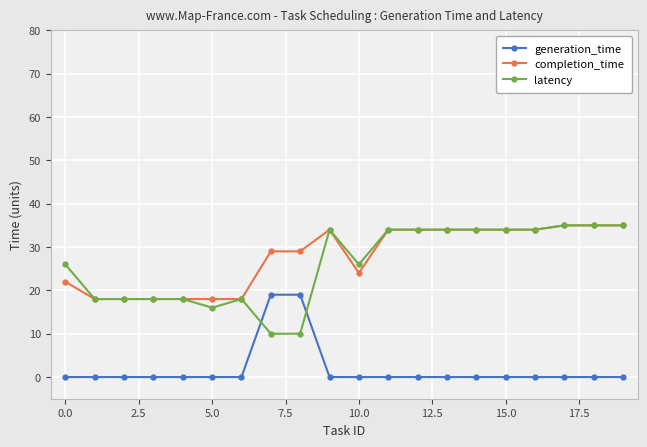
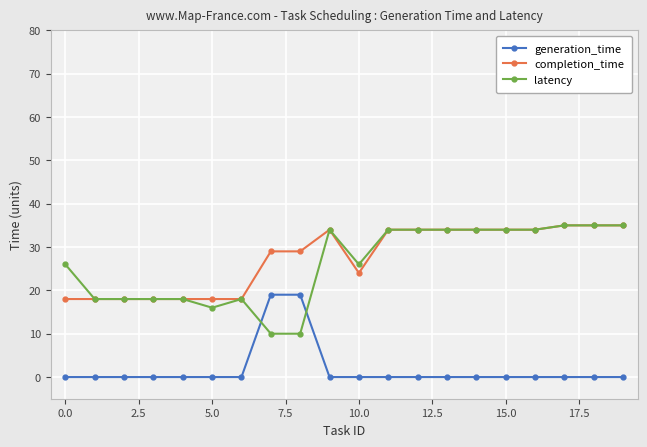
  {
    "generation_time": {
      "0.0": 0,
      "5.0": 0,
      "10.0": 0,
      "15.0": 0
    },
    "completion_time": {
-     "0.0": 22,
+     "0.0": 18,
      "5.0": 18,
      "10.0": 24
    },
    "latency": {
      "0.0": 26,
      "5.0": 16,
      "10.0": 26
    }
  }
